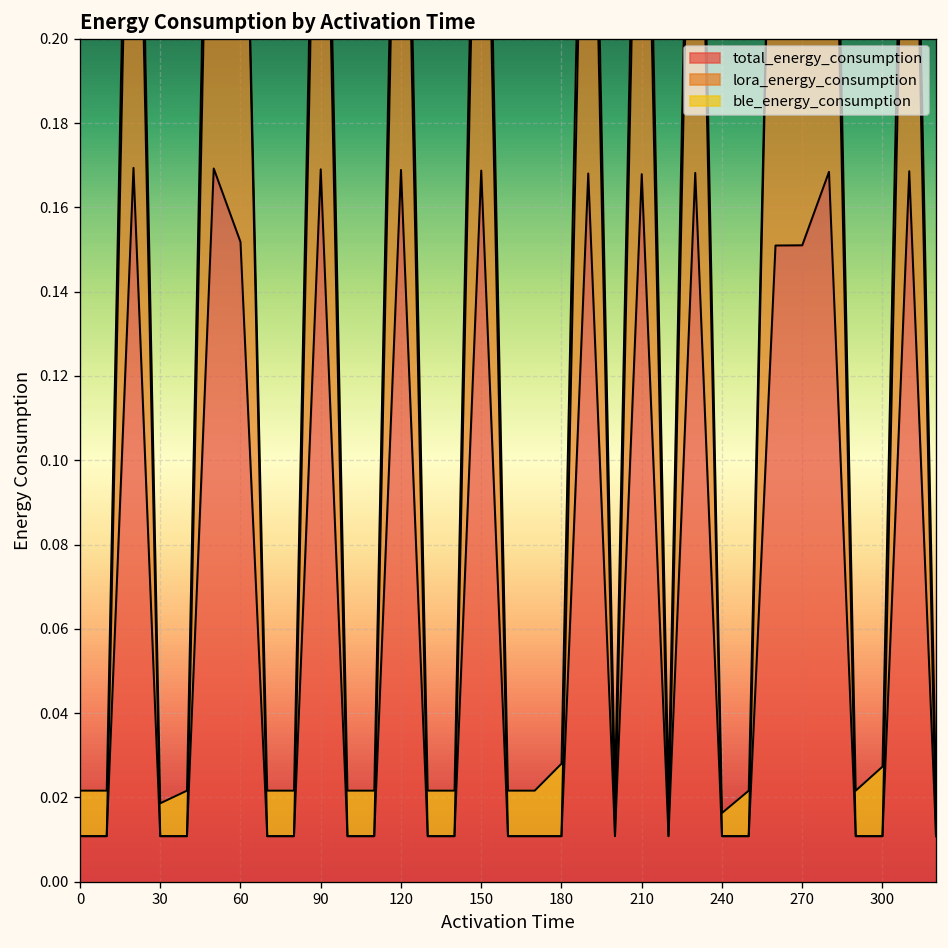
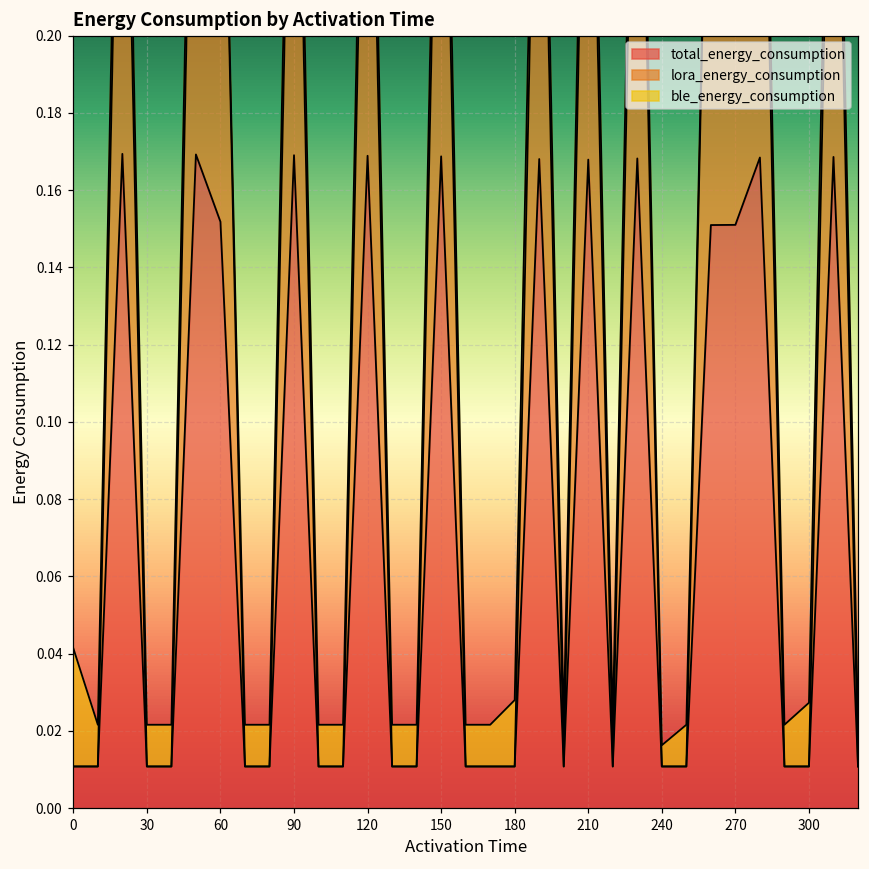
  {
    "ble_energy_consumption": {
-     "0": 0.011,
-     "30": 0.008,
+     "0": 0.031,
+     "30": 0.011,
      "180": 0.017,
      "240": 0.006,
      "300": 0.017
    }
  }
